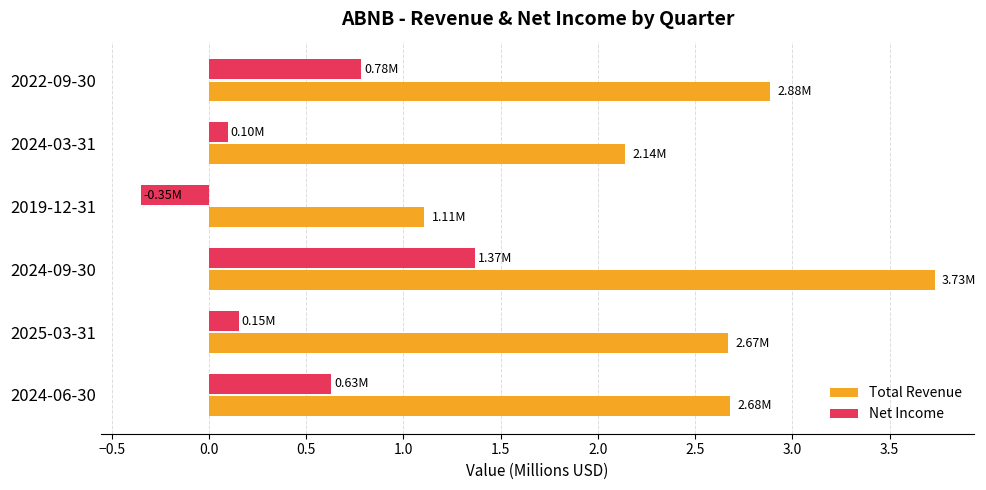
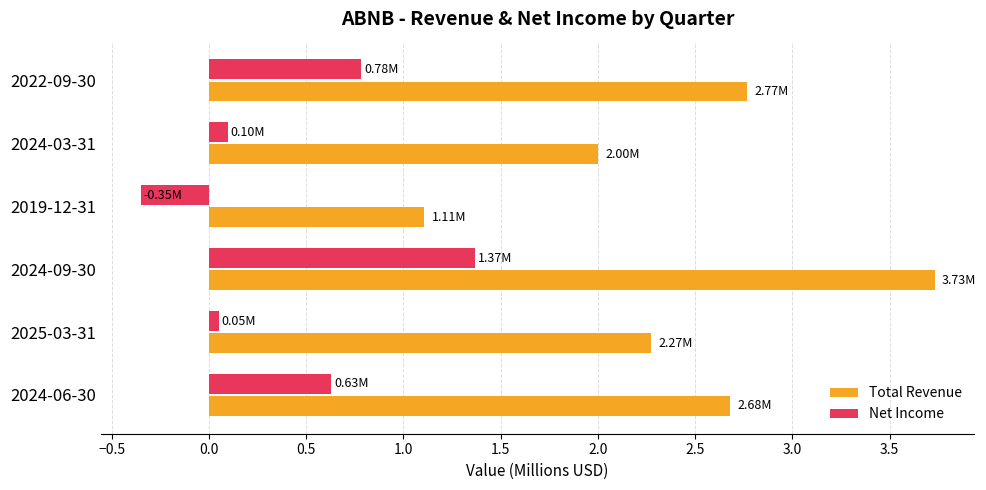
  {
    "Total Revenue": {
-     "2022-09-30": "2.88M",
-     "2024-03-31": "2.14M",
+     "2022-09-30": "2.77M",
+     "2024-03-31": "2.00M",
      "2019-12-31": "1.11M",
      "2024-09-30": "3.73M",
-     "2025-03-31": "2.67M",
+     "2025-03-31": "2.27M",
      "2024-06-30": "2.68M"
    },
    "Net Income": {
      "2022-09-30": "0.78M",
      "2024-03-31": "0.10M",
      "2019-12-31": "-0.35M",
      "2024-09-30": "1.37M",
-     "2025-03-31": "0.15M",
+     "2025-03-31": "0.05M",
      "2024-06-30": "0.63M"
    }
  }
